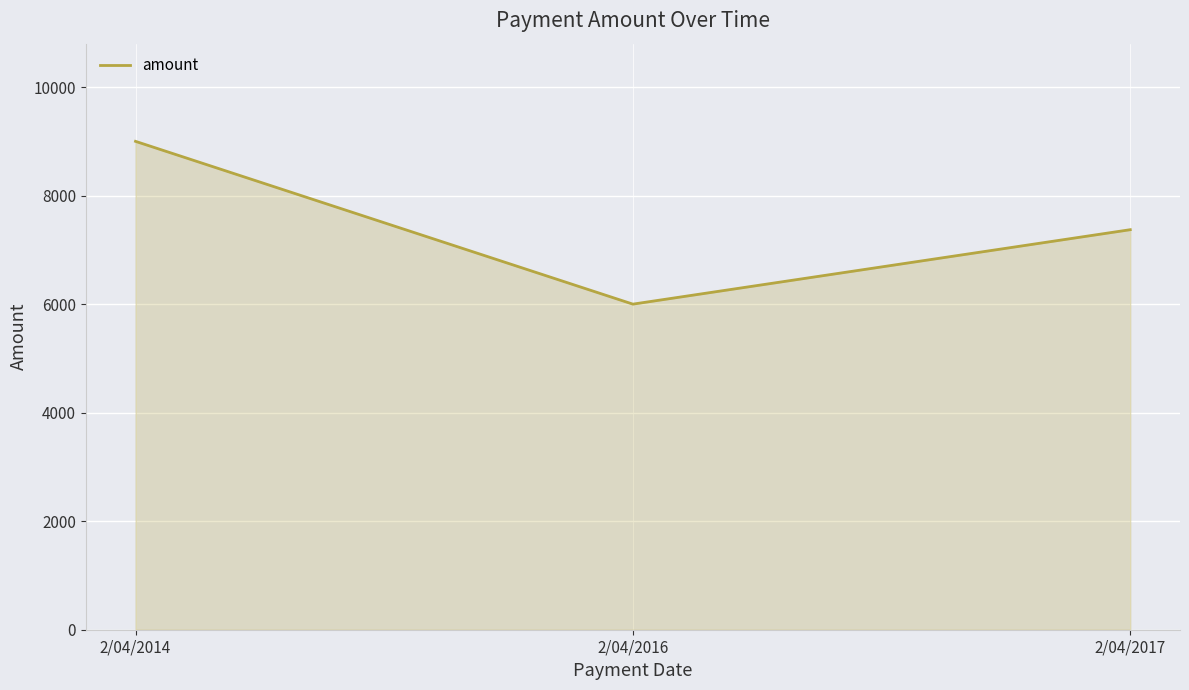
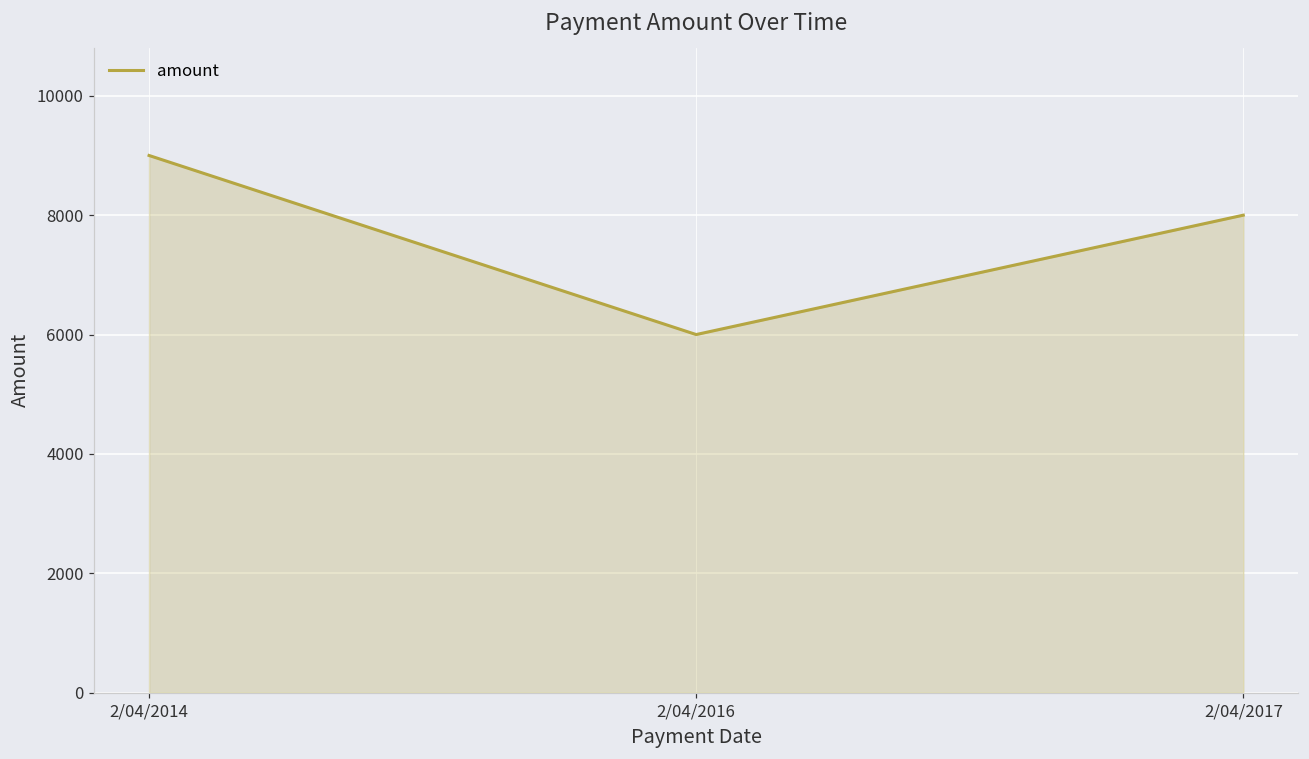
  {
    "2/04/2014": 9000,
    "2/04/2016": 6000,
-   "2/04/2017": 7400
+   "2/04/2017": 8000
  }
